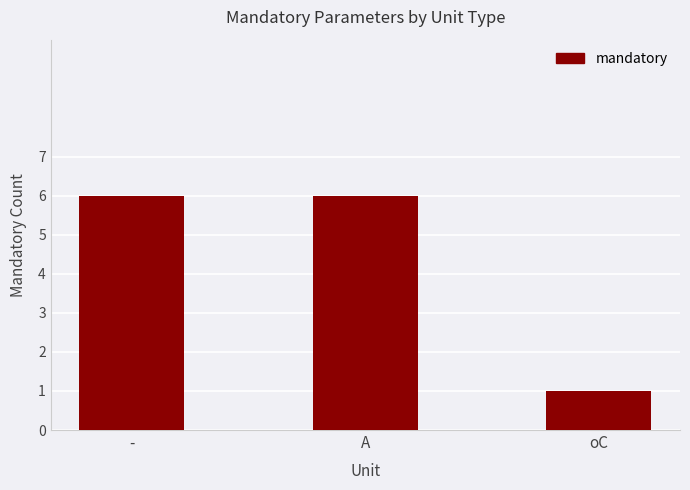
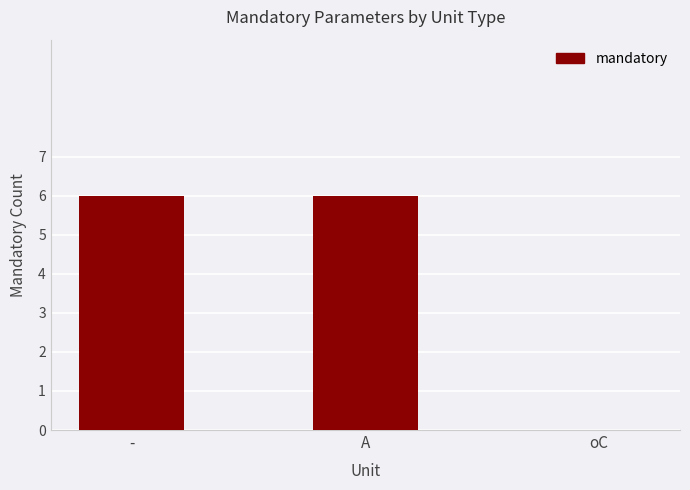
  {
    "-": 6,
    "A": 6,
-   "oC": 1
+   "oC": 0
  }
